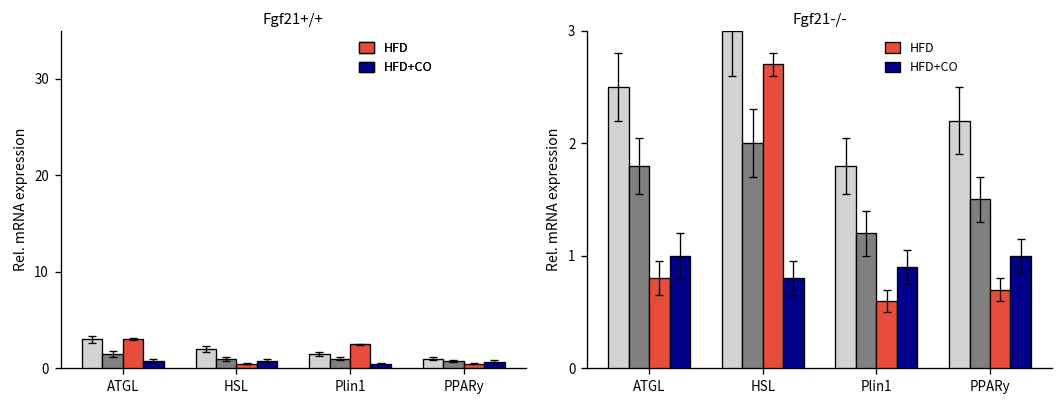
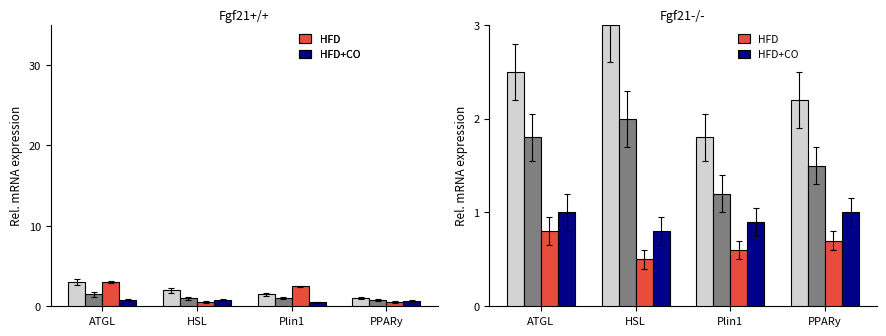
  {
    "Fgf21+/+": {
      "HFD": {
        "ATGL": 3,
        "HSL": 1,
        "Plin1": 3,
        "PPARy": 1
      },
      "HFD+CO": {
        "ATGL": 1,
        "HSL": 1,
        "Plin1": 1,
        "PPARy": 1
      }
    },
    "Fgf21-/-": {
      "HFD": {
        "ATGL": 0.8,
-       "HSL": 2.7,
+       "HSL": 0.5,
        "Plin1": 0.6,
        "PPARy": 0.7
      },
      "HFD+CO": {
        "ATGL": 1.0,
        "HSL": 0.8,
        "Plin1": 0.9,
        "PPARy": 1.0
      }
    }
  }
